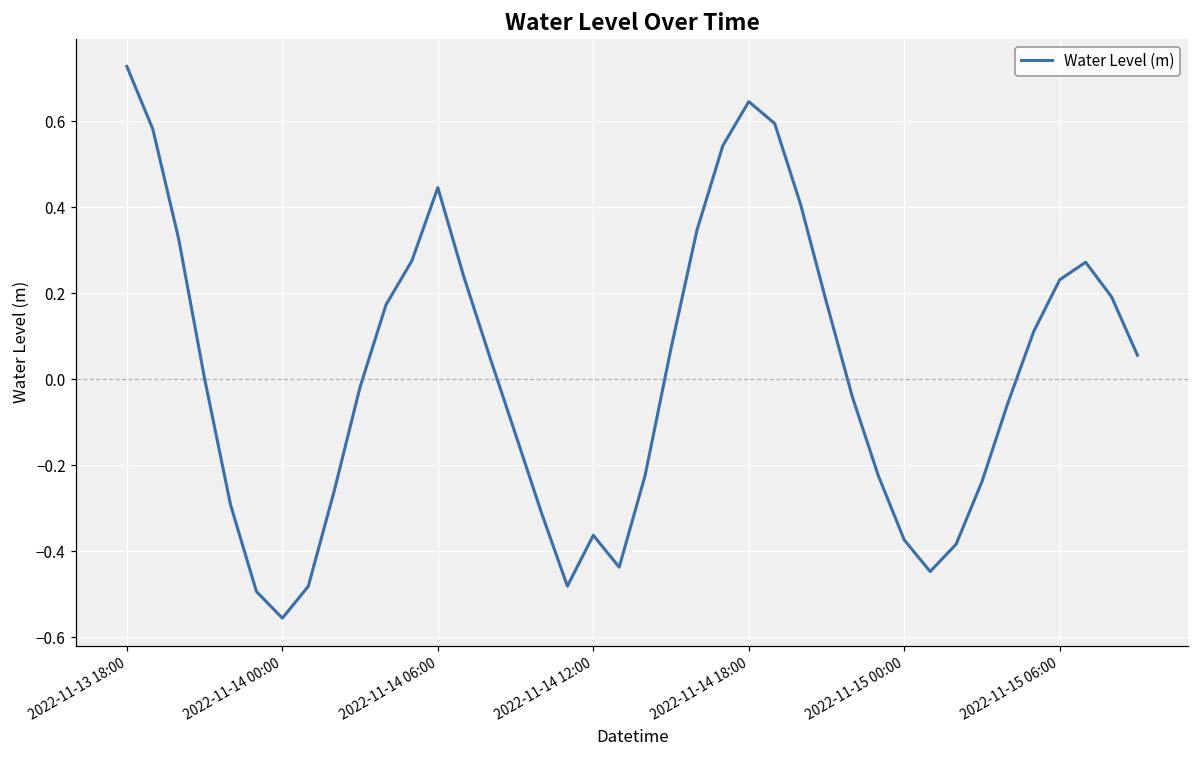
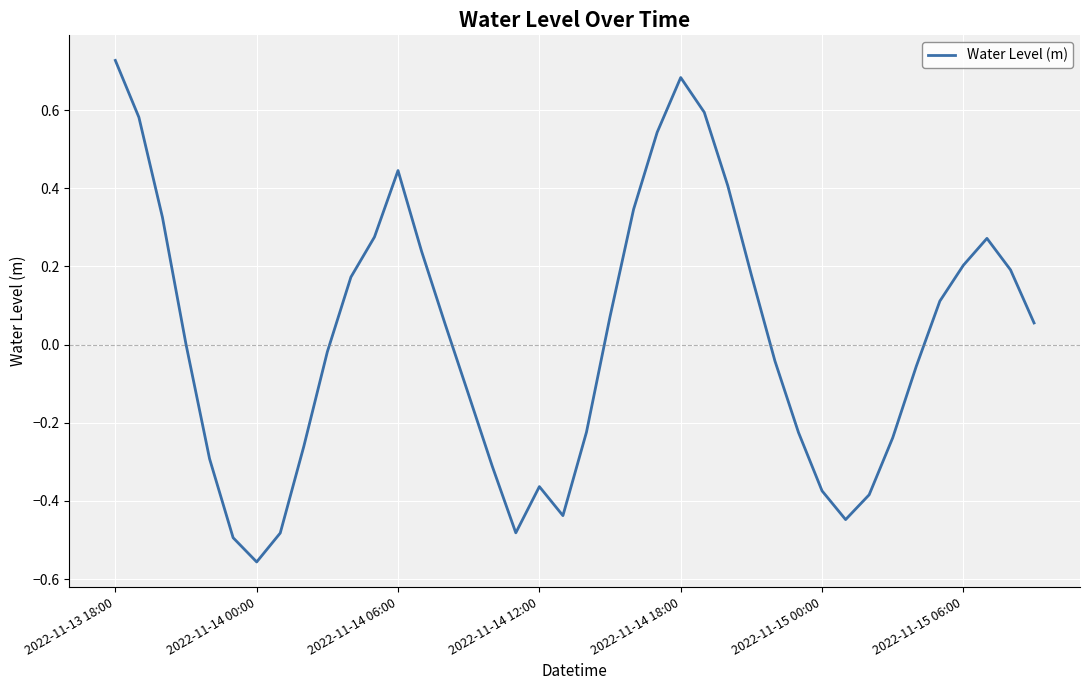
  {
    "2022-11-13 18:00": 0.73,
    "2022-11-14 00:00": -0.56,
    "2022-11-14 06:00": 0.45,
    "2022-11-14 12:00": -0.36,
-   "2022-11-14 18:00": 0.65,
+   "2022-11-14 18:00": 0.68,
    "2022-11-15 00:00": -0.37,
-   "2022-11-15 06:00": 0.23
+   "2022-11-15 06:00": 0.20
  }
